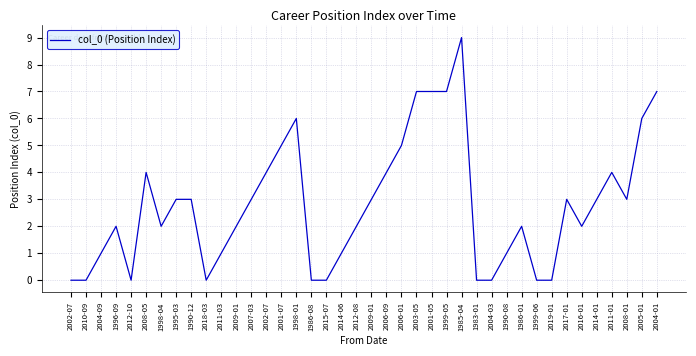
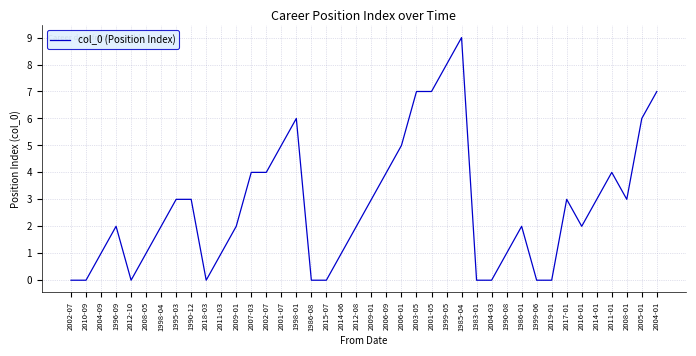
  {
    "2010-09": 0,
    "2004-09": 1,
    "1996-09": 2,
    "2012-10": 0,
-   "2008-05": 4,
+   "2008-05": 1,
    "1998-04": 2,
    "1995-03": 3,
    "1990-12": 3,
    "2018-03": 0,
    "2011-03": 1,
-   "2007-03": 3,
+   "2007-03": 4,
    "2001-07": 5,
    "1998-01": 6,
    "1986-08": 0,
    "2015-07": 0,
    "2014-06": 1,
    "2012-08": 2,
    "2006-09": 4,
    "2006-01": 5,
    "2003-05": 7,
    "2001-05": 7,
-   "1999-05": 7,
+   "1999-05": 8,
    "1985-04": 9,
    "1983-01": 0,
    "2004-03": 0,
    "1990-08": 1,
    "1986-01": 2,
    "1999-06": 0,
    "2019-01": 0,
    "2017-01": 3,
    "2016-01": 2,
    "2014-01": 3,
    "2011-01": 4,
    "2008-01": 3,
    "2005-01": 6,
    "2004-01": 7
  }
